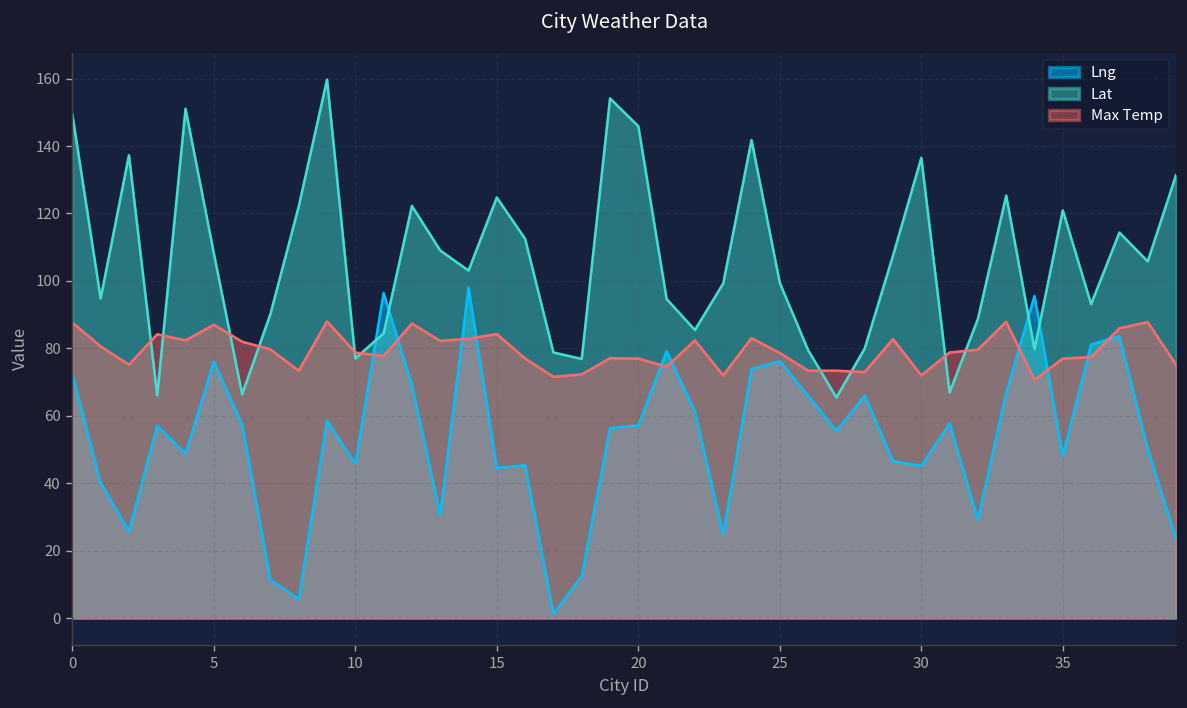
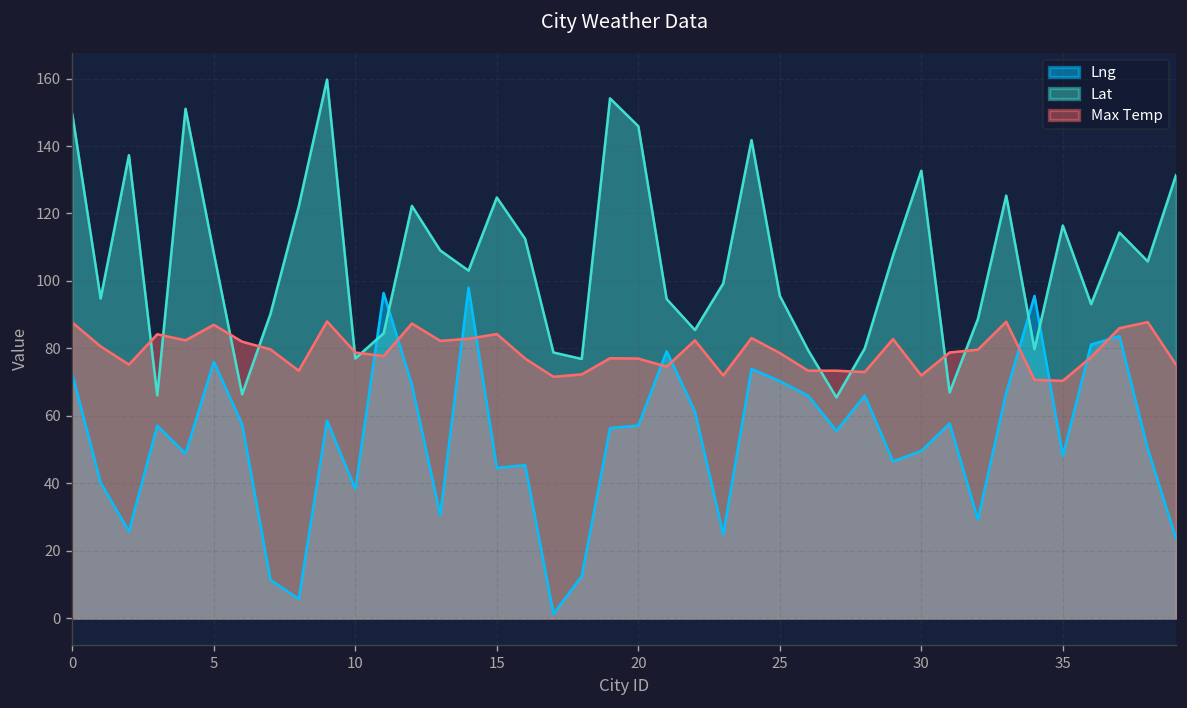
  {
    "Lng": {
      "0": 72,
      "5": 76,
-     "10": 46,
+     "10": 38,
      "15": 45,
      "20": 57,
-     "25": 76,
-     "30": 45,
+     "25": 70,
+     "30": 50,
      "35": 48
    },
    "Lat": {
      "0": 149,
      "5": 108,
      "10": 77,
      "15": 125,
      "20": 146,
-     "25": 99,
-     "30": 136,
-     "35": 121
+     "25": 96,
+     "30": 133,
+     "35": 116
    },
    "Max Temp": {
      "0": 88,
      "5": 87,
      "10": 79,
      "15": 84,
      "20": 77,
      "25": 79,
      "30": 72,
-     "35": 77
+     "35": 70
    }
  }
